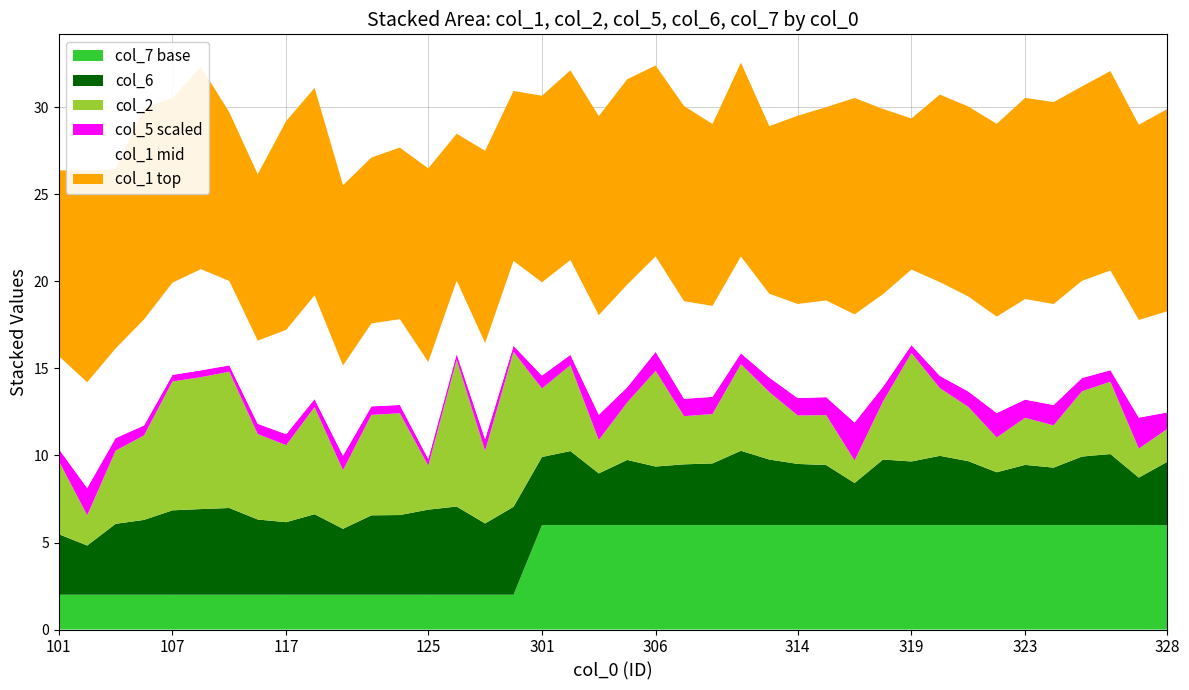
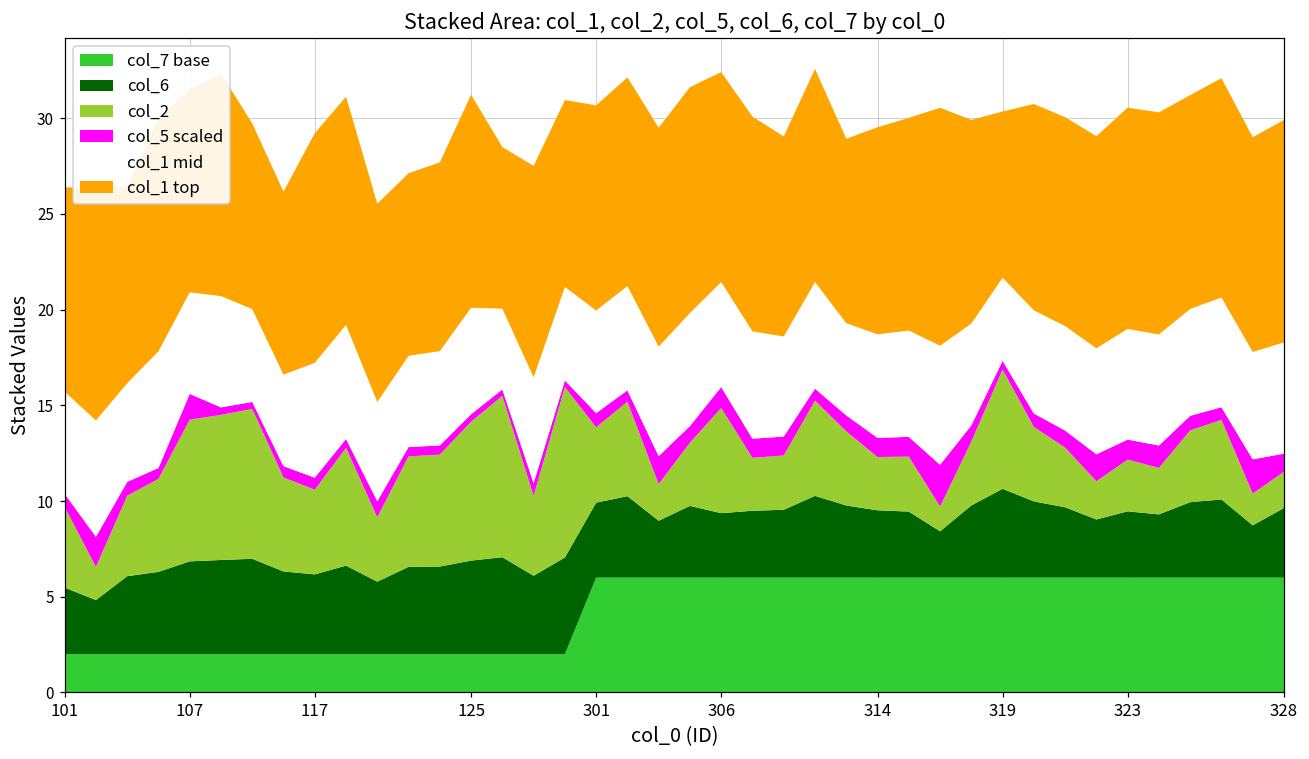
  {
    "col_6": {
-     "319": 3.7
+     "319": 4.6
    },
    "col_2": {
-     "125": 2.5
+     "125": 7.3
    },
    "col_5 scaled": {
-     "107": 0.4
+     "107": 1.3
    },
    "col_1 top": {
      "101": 10.7,
      "117": 12.0,
      "125": 11.1,
      "301": 10.7,
      "306": 11.0,
      "314": 10.8,
      "319": 8.7,
      "323": 11.6,
      "328": 11.6
    }
  }
